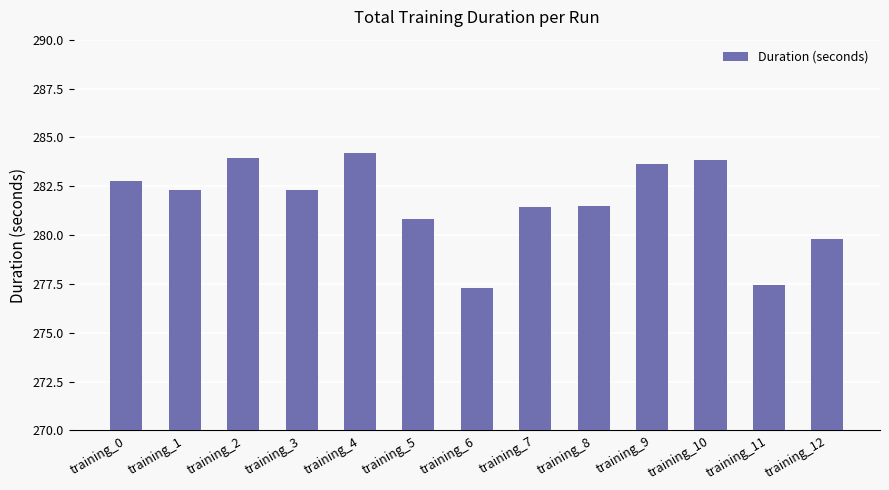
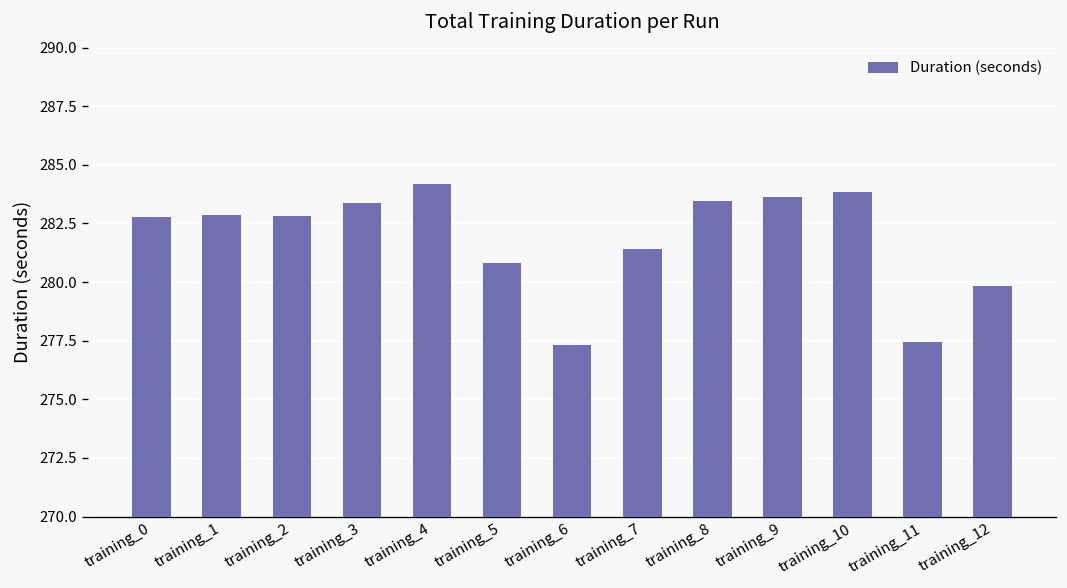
  {
    "training_0": 282.8,
-   "training_1": 282.3,
-   "training_2": 283.9,
-   "training_3": 282.3,
+   "training_1": 282.9,
+   "training_2": 282.8,
+   "training_3": 283.4,
    "training_4": 284.2,
    "training_5": 280.8,
    "training_6": 277.3,
    "training_7": 281.4,
-   "training_8": 281.5,
+   "training_8": 283.4,
    "training_9": 283.6,
    "training_10": 283.8,
    "training_11": 277.4,
    "training_12": 279.8
  }
